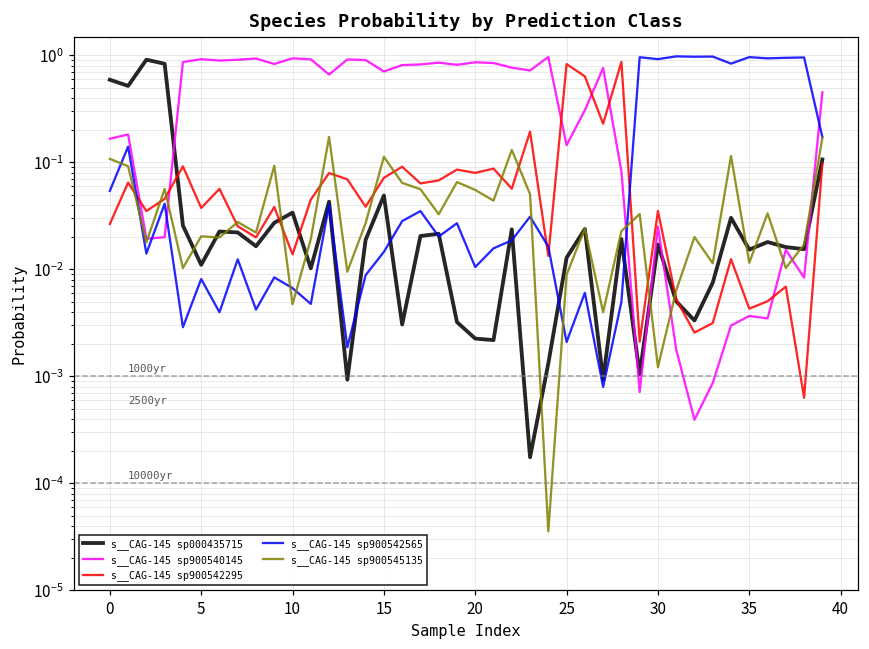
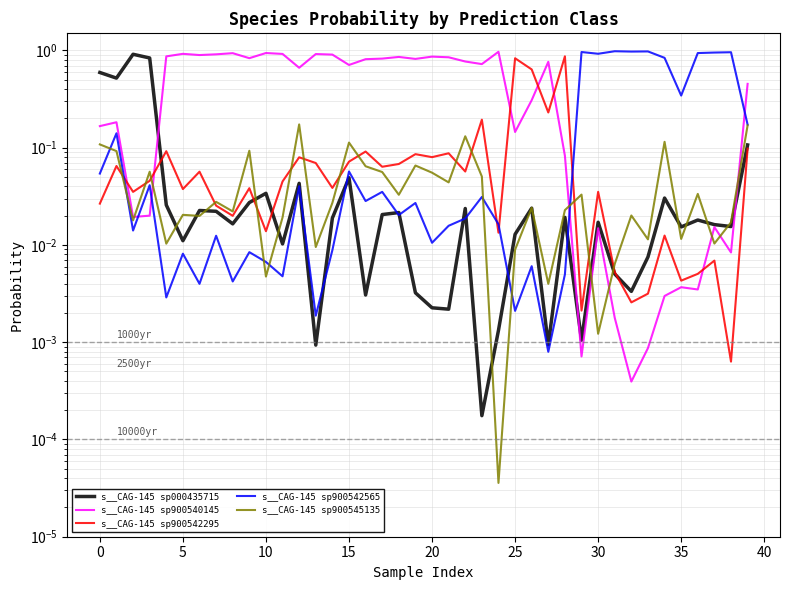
  {
    "s__CAG-145 sp000435715": {
      "0": 0.6,
      "5": 0.011,
      "10": 0.034,
      "15": 0.05,
      "20": 0.0023,
      "25": 0.013,
      "30": 0.017,
      "35": 0.015
    },
    "s__CAG-145 sp900540145": {
      "0": 0.17,
      "5": 0.9,
      "10": 0.9,
      "15": 0.7,
      "20": 0.9,
      "25": 0.15,
-     "30": 0.025,
+     "30": 0.015,
      "35": 0.0037
    },
    "s__CAG-145 sp900542295": {
      "0": 0.027,
      "5": 0.038,
      "10": 0.014,
      "15": 0.07,
      "20": 0.08,
      "25": 0.8,
      "30": 0.035,
      "35": 0.004
    },
    "s__CAG-145 sp900542565": {
      "0": 0.05,
      "5": 0.008,
      "10": 0.007,
-     "15": 0.015,
+     "15": 0.06,
      "20": 0.011,
      "25": 0.002,
      "30": 0.9,
-     "35": 1.0
+     "35": 0.34
    },
    "s__CAG-145 sp900545135": {
      "0": 0.11,
      "5": 0.020,
      "10": 0.005,
      "15": 0.11,
      "20": 0.06,
      "25": 0.009,
      "30": 0.0012,
      "35": 0.012
    }
  }
